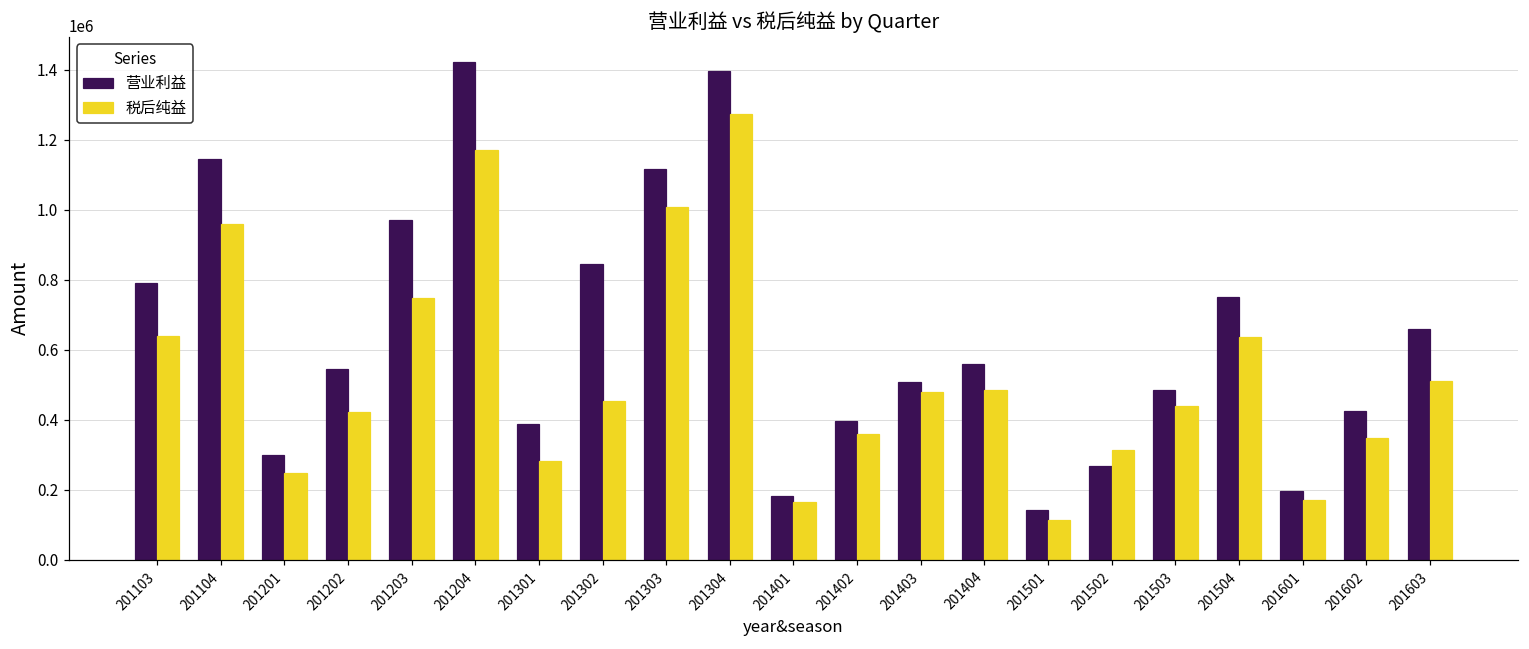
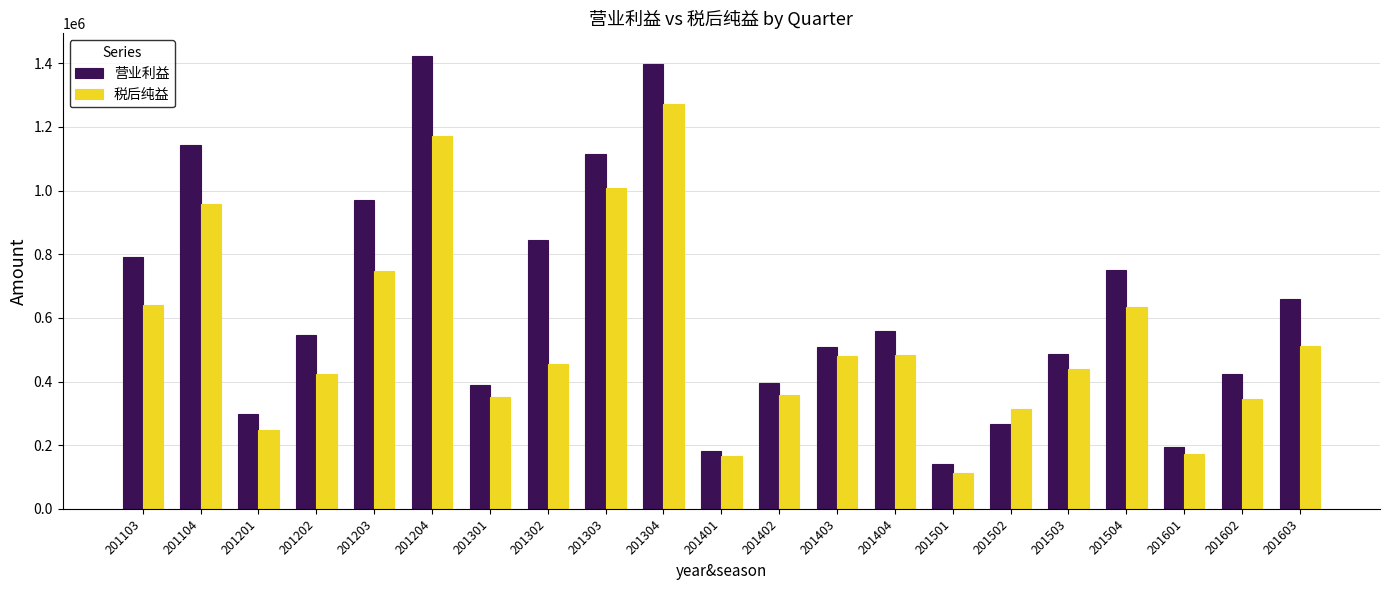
  {
    "营业利益": {
      "201103": 790000,
      "201104": 1140000,
      "201201": 300000,
      "201202": 540000,
      "201203": 970000,
      "201204": 1420000,
      "201301": 390000,
      "201302": 850000,
      "201303": 1120000,
      "201304": 1400000,
      "201401": 180000,
      "201402": 400000,
      "201403": 510000,
      "201404": 560000,
      "201501": 140000,
      "201502": 270000,
      "201503": 490000,
      "201504": 750000,
      "201601": 200000,
      "201602": 420000,
      "201603": 660000
    },
    "税后纯益": {
      "201103": 640000,
      "201104": 960000,
      "201201": 250000,
      "201202": 420000,
      "201203": 750000,
      "201204": 1170000,
-     "201301": 280000,
+     "201301": 350000,
      "201302": 450000,
      "201303": 1010000,
      "201304": 1270000,
      "201401": 170000,
      "201402": 360000,
      "201403": 480000,
      "201404": 480000,
      "201501": 110000,
      "201502": 310000,
      "201503": 440000,
      "201504": 630000,
      "201601": 170000,
      "201602": 350000,
      "201603": 510000
    }
  }
